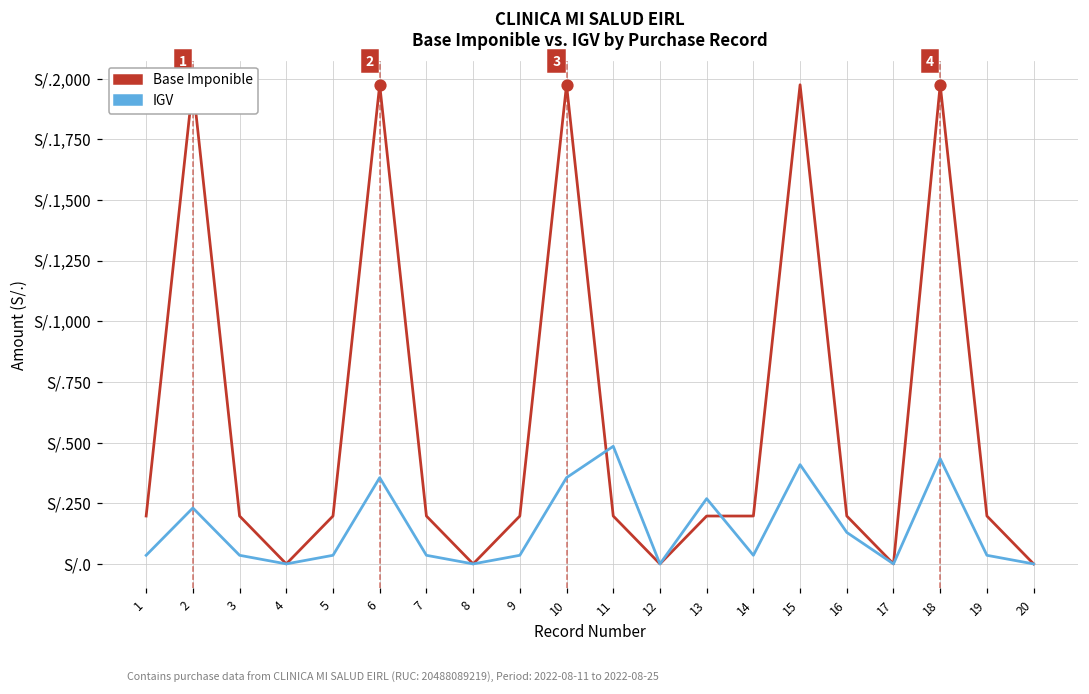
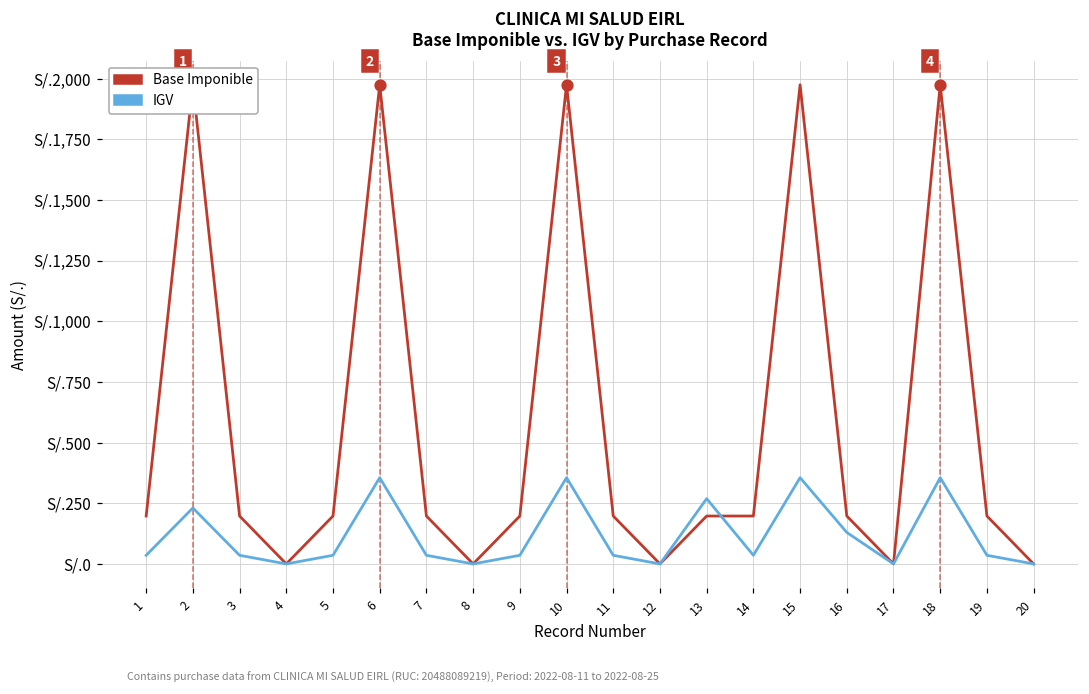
  {
    "IGV": {
      "1": "S/.40",
      "2": "S/.230",
      "3": "S/.40",
      "5": "S/.40",
      "6": "S/.360",
      "7": "S/.40",
      "9": "S/.40",
      "10": "S/.360",
-     "11": "S/.480",
+     "11": "S/.40",
      "13": "S/.270",
      "14": "S/.40",
-     "15": "S/.410",
+     "15": "S/.360",
      "16": "S/.130",
-     "18": "S/.430",
+     "18": "S/.360",
      "19": "S/.40"
    }
  }
